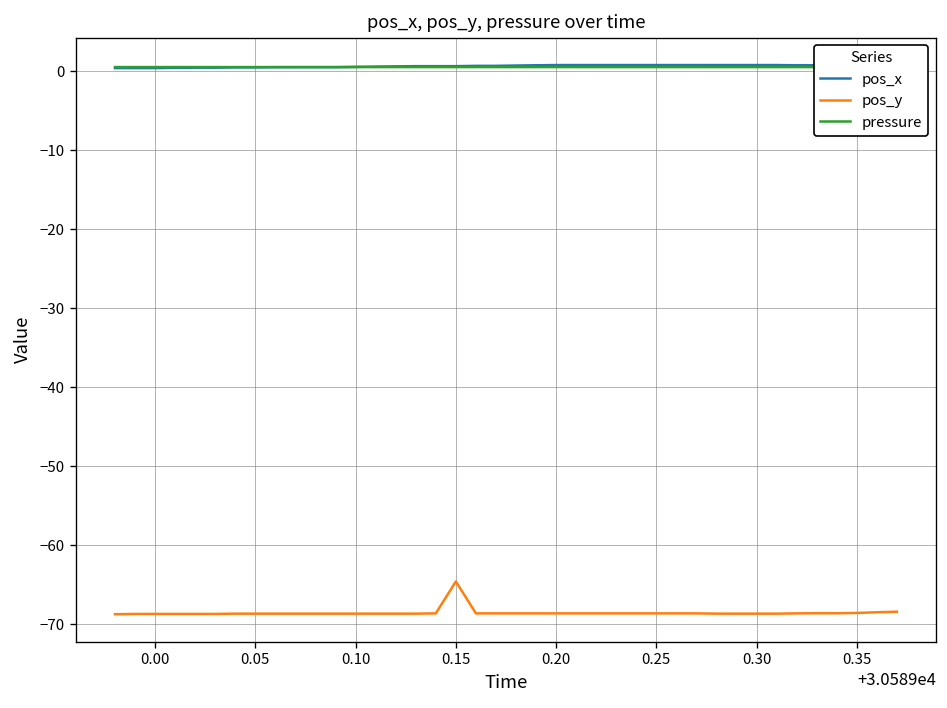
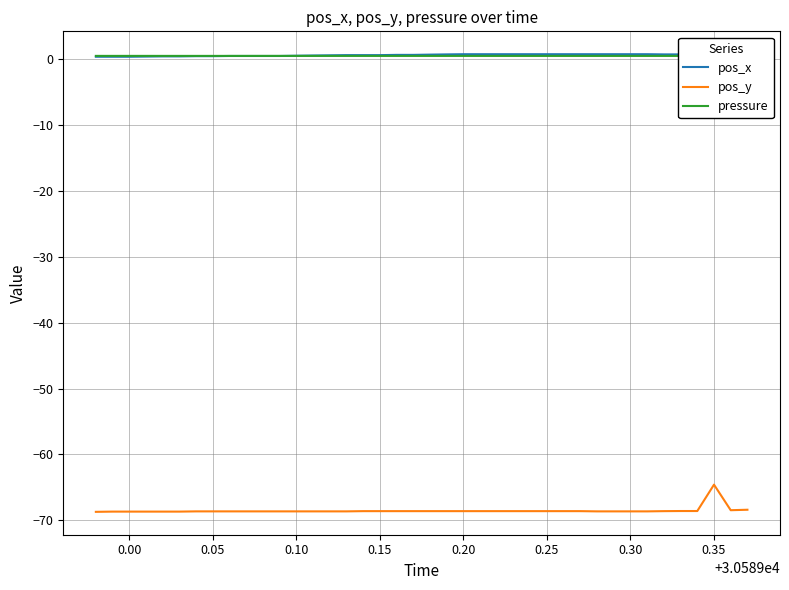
  {
    "pos_y": {
      "0.00": -69,
      "0.05": -69,
      "0.10": -69,
-     "0.15": -65,
+     "0.15": -69,
      "0.20": -69,
      "0.25": -69,
      "0.30": -69,
-     "0.35": -69
+     "0.35": -65
    }
  }
